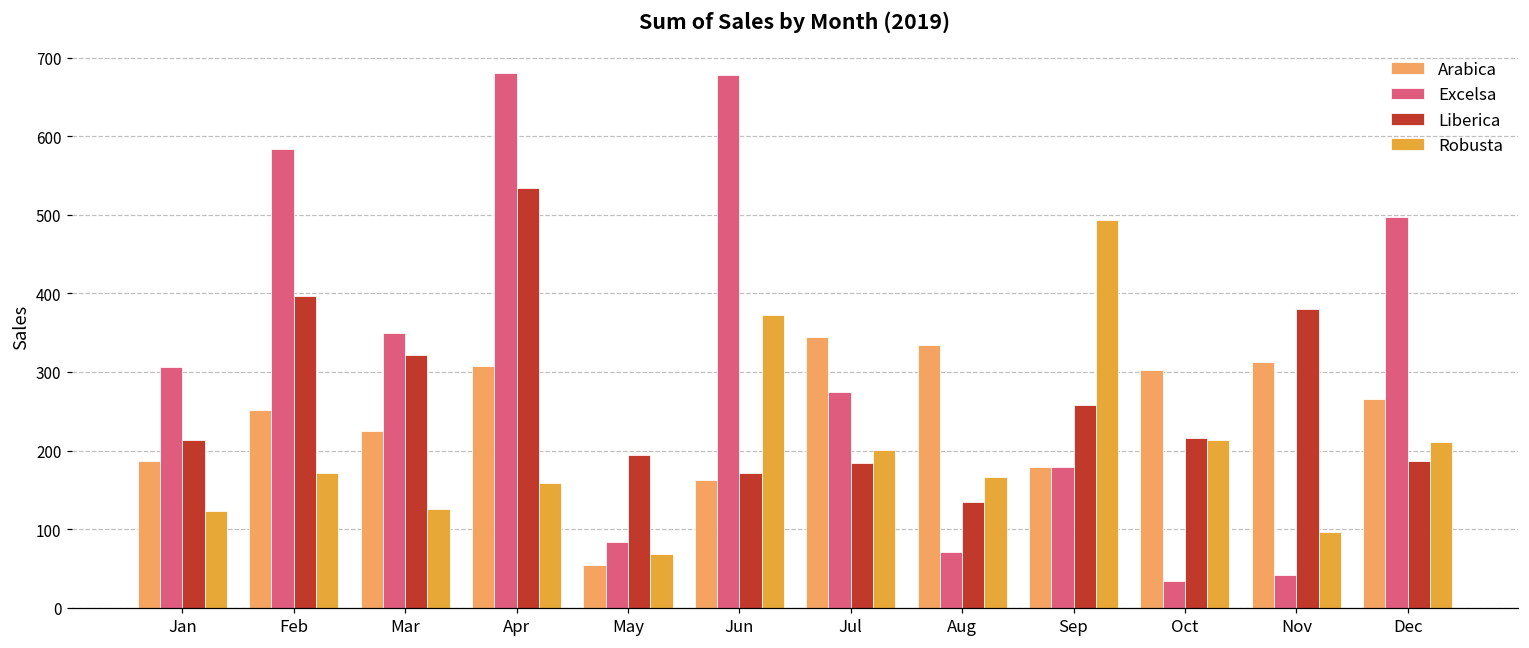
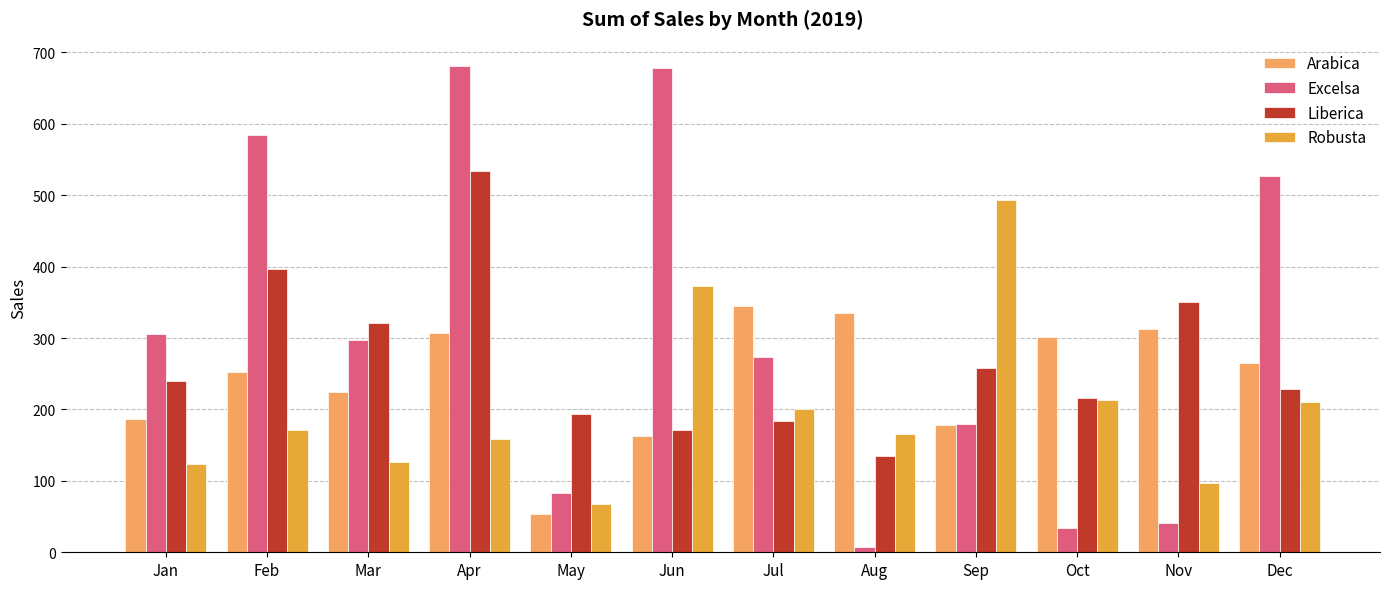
  {
    "Excelsa": {
      "Jan": 310,
      "Feb": 580,
-     "Mar": 350,
+     "Mar": 300,
      "Apr": 680,
      "May": 80,
      "Jun": 680,
      "Jul": 270,
-     "Aug": 70,
+     "Aug": 10,
      "Sep": 180,
      "Oct": 30,
      "Nov": 40,
-     "Dec": 500
+     "Dec": 530
    },
    "Liberica": {
-     "Jan": 210,
+     "Jan": 240,
      "Feb": 400,
      "Mar": 320,
      "Apr": 530,
      "May": 190,
      "Jun": 170,
      "Jul": 180,
      "Aug": 130,
      "Sep": 260,
      "Oct": 220,
-     "Nov": 380,
-     "Dec": 190
+     "Nov": 350,
+     "Dec": 230
    }
  }
